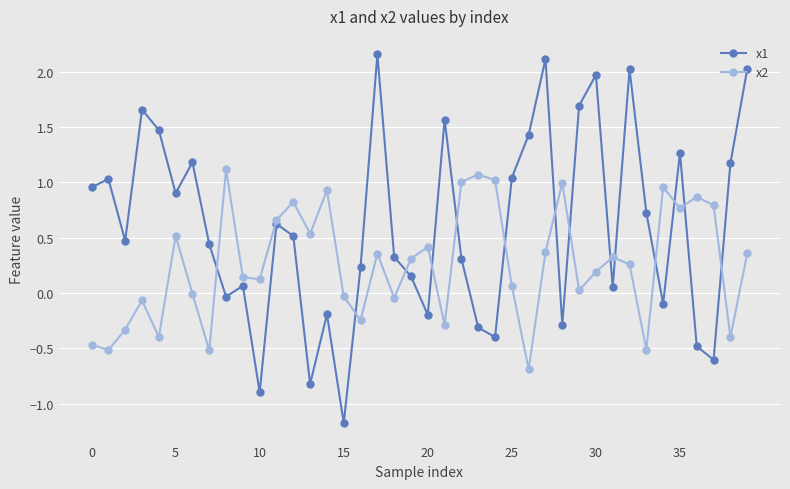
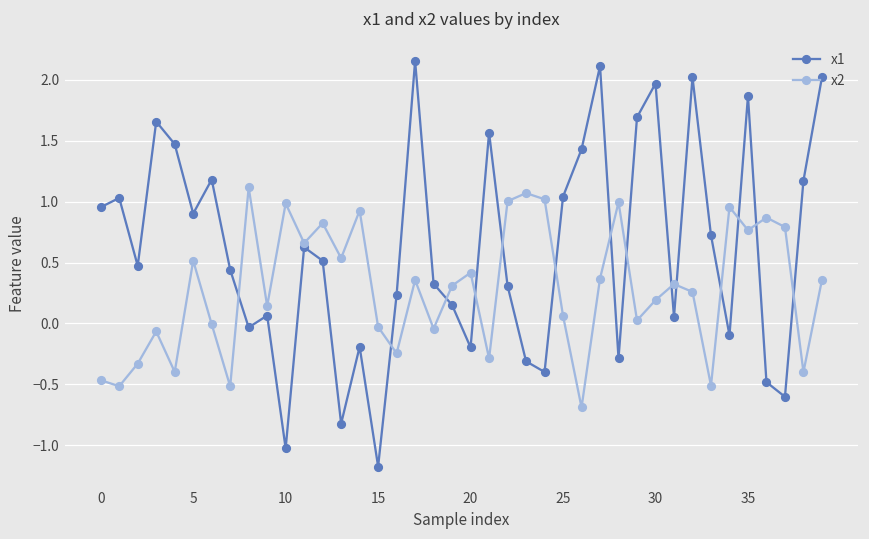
  {
    "x1": {
      "0": 0.95,
      "5": 0.90,
-     "10": -0.90,
+     "10": -1.03,
      "15": -1.17,
      "20": -0.20,
      "25": 1.04,
      "30": 1.97,
-     "35": 1.27
+     "35": 1.87
    },
    "x2": {
      "0": -0.47,
      "5": 0.52,
-     "10": 0.12,
+     "10": 0.99,
      "15": -0.03,
      "20": 0.42,
      "25": 0.06,
      "30": 0.19,
      "35": 0.77
    }
  }
